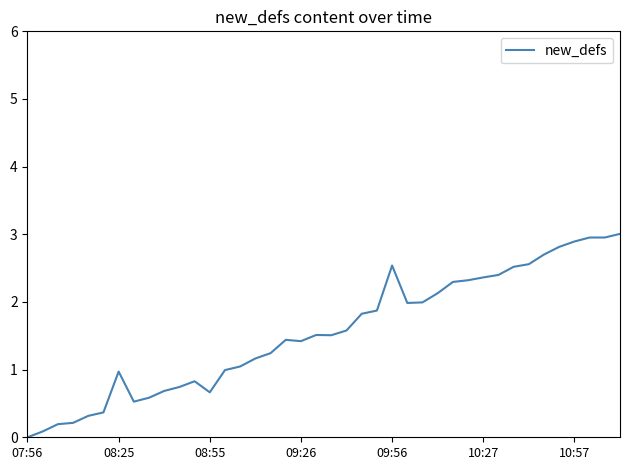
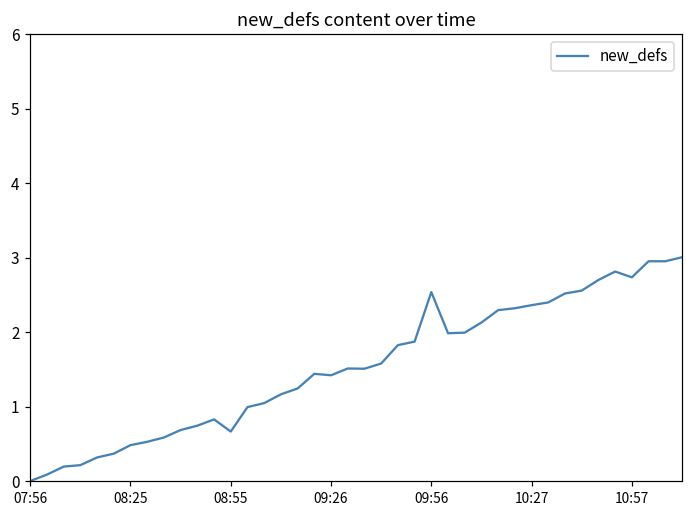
  {
    "07:56": 0.0,
-   "08:25": 1.0,
+   "08:25": 0.5,
    "08:55": 0.7,
    "09:26": 1.4,
    "09:56": 2.5,
    "10:27": 2.4,
-   "10:57": 2.9
+   "10:57": 2.7
  }
